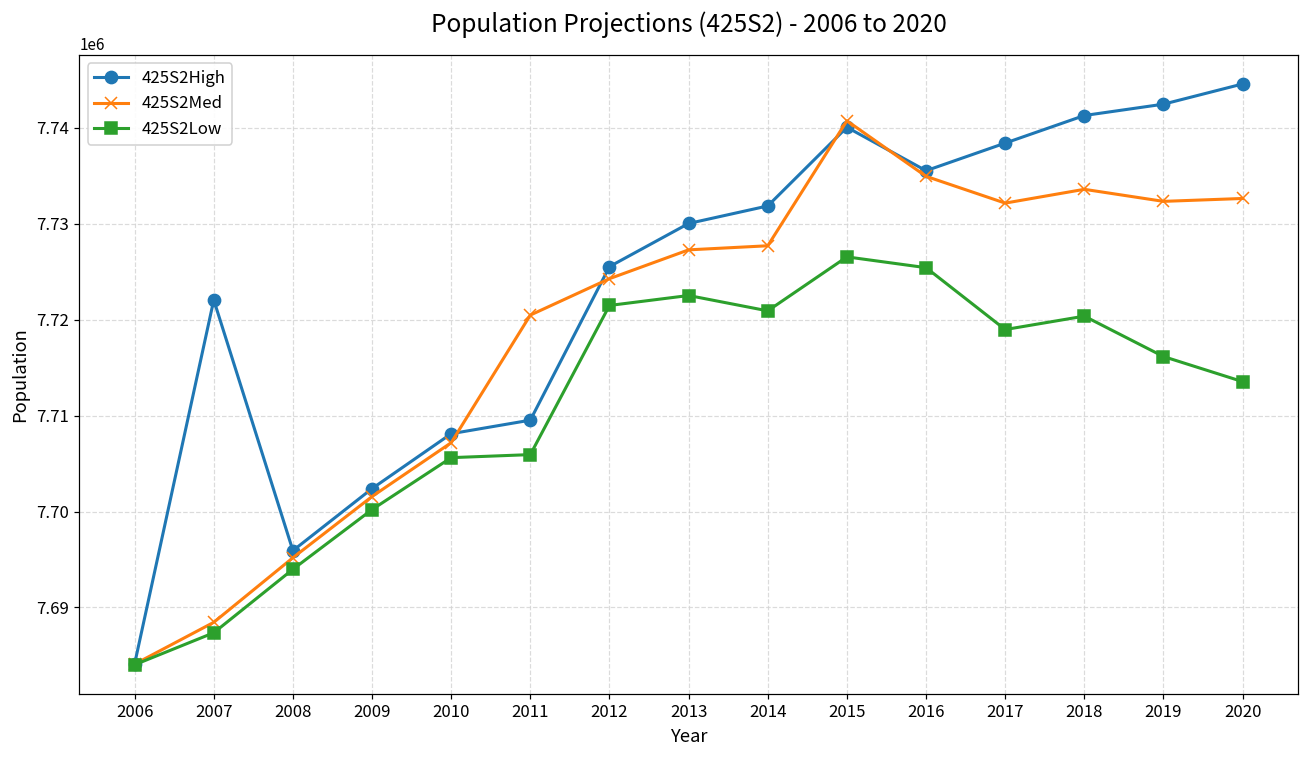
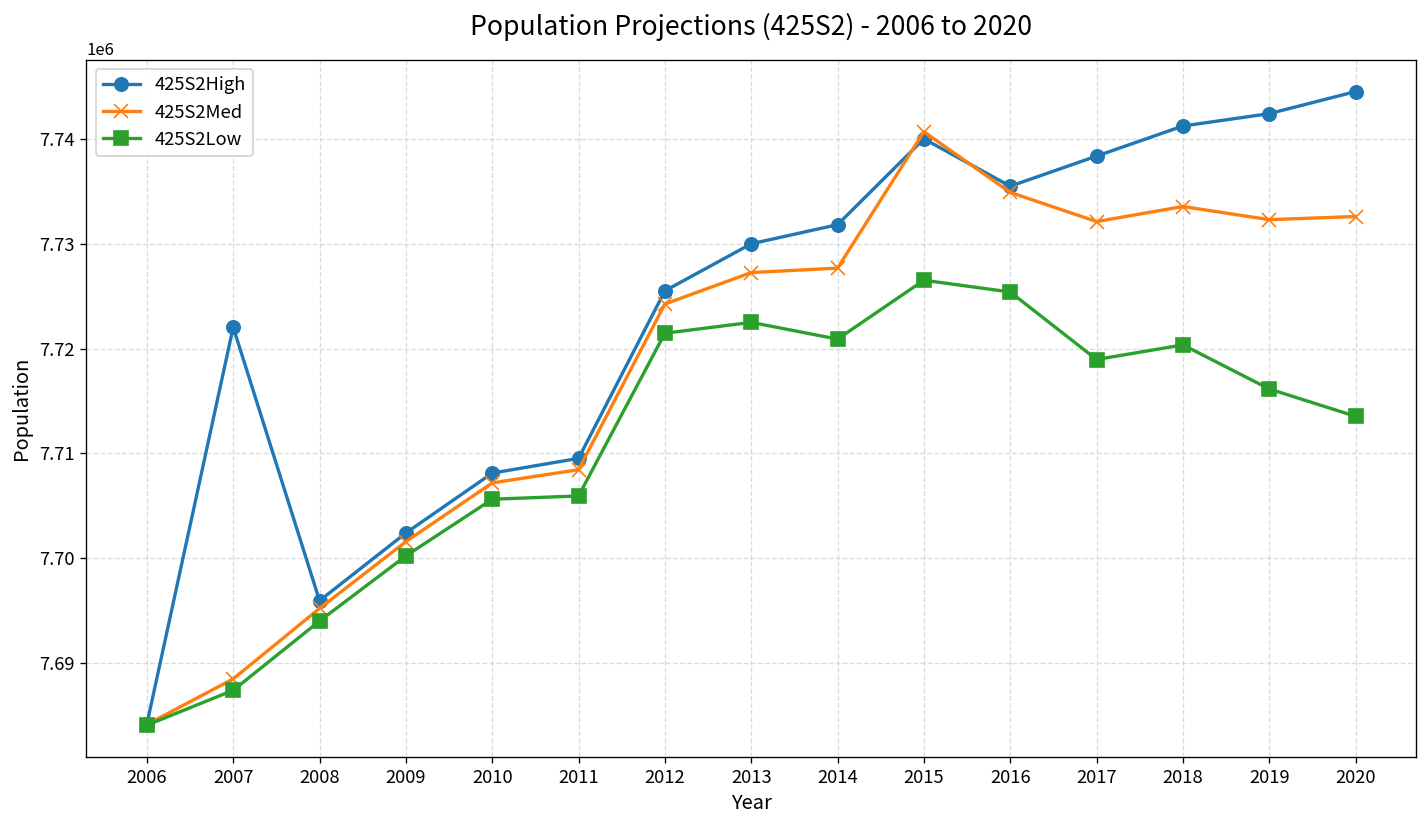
  {
    "425S2High": {
      "2007": 7722000,
      "2008": 7696000,
      "2009": 7702000,
      "2010": 7708000,
      "2011": 7710000,
      "2012": 7726000,
      "2013": 7730000,
      "2014": 7732000,
      "2015": 7740000,
      "2016": 7736000,
      "2017": 7738000,
      "2018": 7741000,
      "2019": 7742000,
      "2020": 7745000
    },
    "425S2Med": {
      "2007": 7688000,
      "2008": 7695000,
      "2009": 7702000,
      "2010": 7707000,
-     "2011": 7720000,
+     "2011": 7708000,
      "2012": 7724000,
      "2013": 7727000,
      "2014": 7728000,
      "2015": 7741000,
      "2016": 7735000,
      "2017": 7732000,
      "2018": 7734000,
      "2019": 7732000,
      "2020": 7733000
    },
    "425S2Low": {
      "2007": 7687000,
      "2008": 7694000,
      "2009": 7700000,
      "2010": 7706000,
      "2011": 7706000,
      "2012": 7721000,
      "2013": 7723000,
      "2014": 7721000,
      "2015": 7727000,
      "2016": 7725000,
      "2017": 7719000,
      "2018": 7720000,
      "2019": 7716000,
      "2020": 7714000
    }
  }
